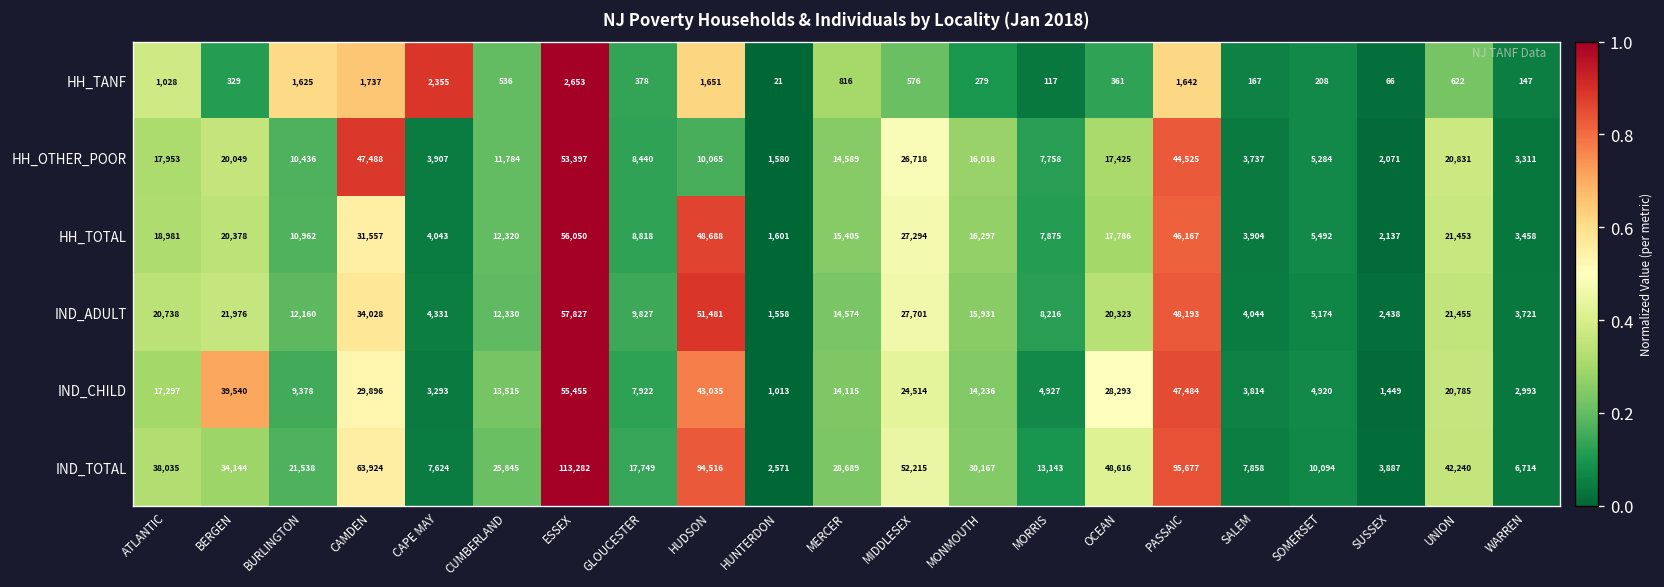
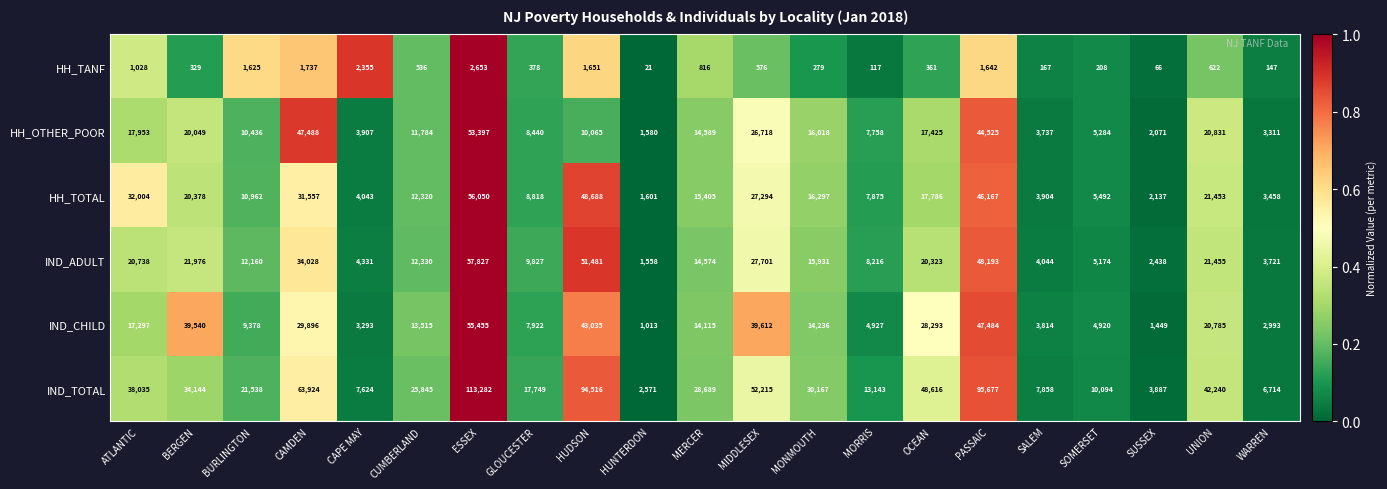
  {
    "HH_TANF": {
      "ATLANTIC": "1,028",
      "BERGEN": "329",
      "BURLINGTON": "1,625",
      "CAMDEN": "1,737",
      "CAPE MAY": "2,355",
      "CUMBERLAND": "536",
      "ESSEX": "2,653",
      "GLOUCESTER": "378",
      "HUDSON": "1,651",
      "HUNTERDON": "21",
      "MERCER": "816",
      "MIDDLESEX": "576",
      "MONMOUTH": "279",
      "MORRIS": "117",
      "OCEAN": "361",
      "PASSAIC": "1,642",
      "SALEM": "167",
      "SOMERSET": "208",
      "SUSSEX": "66",
      "UNION": "622"
    },
    "HH_OTHER_POOR": {
      "ATLANTIC": "17,953",
      "BERGEN": "20,049",
      "BURLINGTON": "10,436",
      "CAMDEN": "47,488",
      "CAPE MAY": "3,907",
      "CUMBERLAND": "11,784",
      "ESSEX": "53,397",
      "GLOUCESTER": "8,440",
      "HUDSON": "10,065",
      "HUNTERDON": "1,580",
      "MERCER": "14,589",
      "MIDDLESEX": "26,718",
      "MONMOUTH": "16,018",
      "MORRIS": "7,758",
      "OCEAN": "17,425",
      "PASSAIC": "44,525",
      "SALEM": "3,737",
      "SOMERSET": "5,284",
      "SUSSEX": "2,071",
      "UNION": "20,831",
      "WARREN": "3,311"
    },
    "HH_TOTAL": {
-     "ATLANTIC": "18,981",
+     "ATLANTIC": "32,004",
      "BERGEN": "20,378",
      "BURLINGTON": "10,962",
      "CAMDEN": "31,557",
      "CAPE MAY": "4,043",
      "CUMBERLAND": "12,320",
      "ESSEX": "56,050",
      "GLOUCESTER": "8,818",
      "HUDSON": "48,688",
      "HUNTERDON": "1,601",
      "MERCER": "15,405",
      "MIDDLESEX": "27,294",
      "MONMOUTH": "16,297",
      "MORRIS": "7,875",
      "OCEAN": "17,786",
      "PASSAIC": "46,167",
      "SALEM": "3,904",
      "SOMERSET": "5,492",
      "SUSSEX": "2,137",
      "UNION": "21,453",
      "WARREN": "3,458"
    },
    "IND_ADULT": {
      "ATLANTIC": "20,738",
      "BERGEN": "21,976",
      "BURLINGTON": "12,160",
      "CAMDEN": "34,028",
      "CAPE MAY": "4,331",
      "CUMBERLAND": "12,330",
      "ESSEX": "57,827",
      "GLOUCESTER": "9,827",
      "HUDSON": "51,481",
      "HUNTERDON": "1,558",
      "MERCER": "14,574",
      "MIDDLESEX": "27,701",
      "MONMOUTH": "15,931",
      "MORRIS": "8,216",
      "OCEAN": "20,323",
      "PASSAIC": "48,193",
      "SALEM": "4,044",
      "SOMERSET": "5,174",
      "SUSSEX": "2,438",
      "UNION": "21,455",
      "WARREN": "3,721"
    },
    "IND_CHILD": {
      "ATLANTIC": "17,297",
      "BERGEN": "39,540",
      "BURLINGTON": "9,378",
      "CAMDEN": "29,896",
      "CAPE MAY": "3,293",
      "CUMBERLAND": "13,515",
      "ESSEX": "55,455",
      "GLOUCESTER": "7,922",
      "HUDSON": "43,035",
      "HUNTERDON": "1,013",
      "MERCER": "14,115",
-     "MIDDLESEX": "24,514",
+     "MIDDLESEX": "39,612",
      "MONMOUTH": "14,236",
      "MORRIS": "4,927",
      "OCEAN": "28,293",
      "PASSAIC": "47,484",
      "SALEM": "3,814",
      "SOMERSET": "4,920",
      "SUSSEX": "1,449",
      "UNION": "20,785",
      "WARREN": "2,993"
    },
    "IND_TOTAL": {
      "ATLANTIC": "38,035",
      "BERGEN": "34,144",
      "BURLINGTON": "21,538",
      "CAMDEN": "63,924",
      "CAPE MAY": "7,624",
      "CUMBERLAND": "25,845",
      "ESSEX": "113,282",
      "GLOUCESTER": "17,749",
      "HUDSON": "94,516",
      "HUNTERDON": "2,571",
      "MERCER": "28,689",
      "MIDDLESEX": "52,215",
      "MONMOUTH": "30,167",
      "MORRIS": "13,143",
      "OCEAN": "48,616",
      "PASSAIC": "95,677",
      "SALEM": "7,858",
      "SOMERSET": "10,094",
      "SUSSEX": "3,887",
      "UNION": "42,240",
      "WARREN": "6,714"
    }
  }
